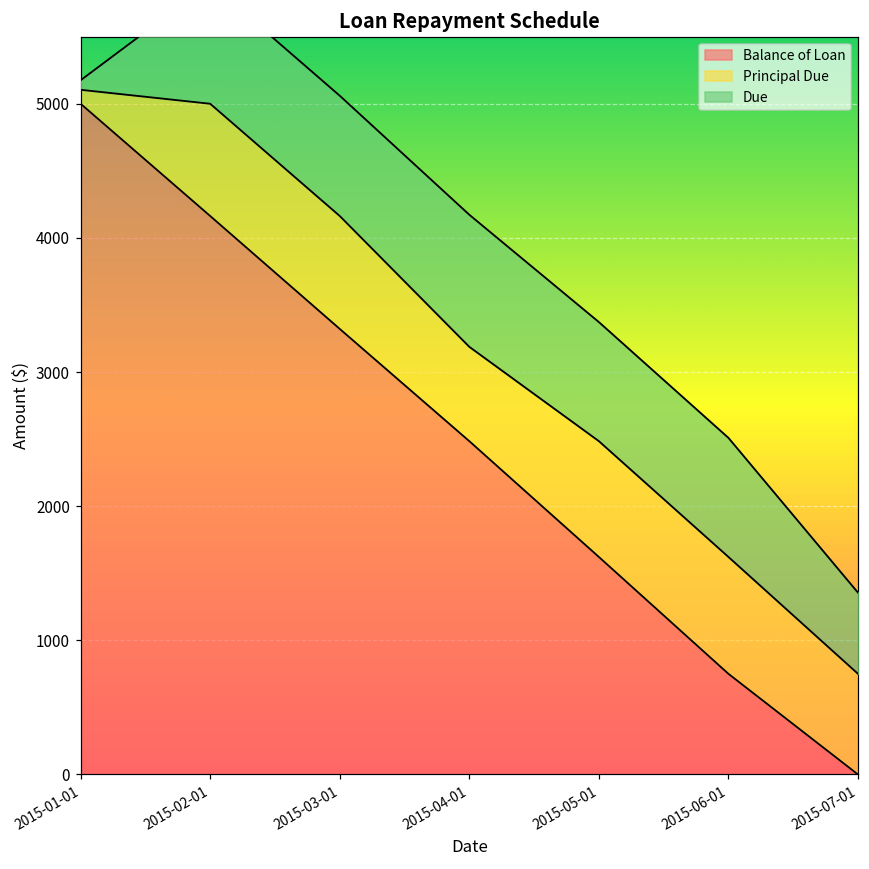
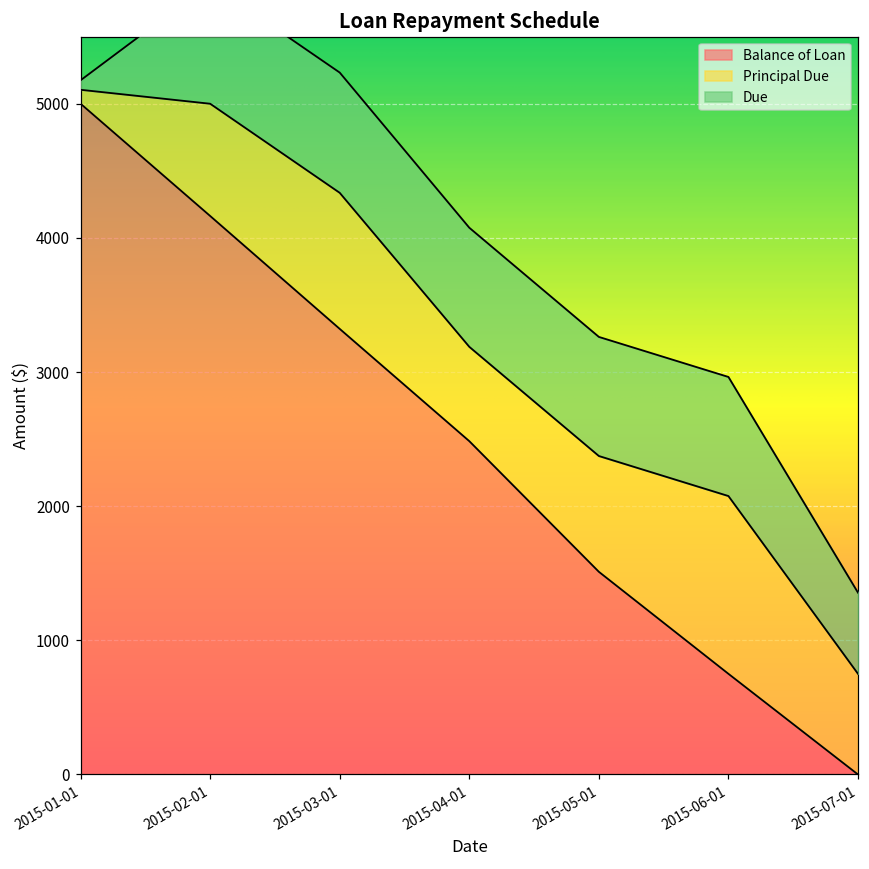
  {
    "Balance of Loan": {
      "2015-01-01": 5000,
      "2015-02-01": 4160,
      "2015-03-01": 3320,
      "2015-04-01": 2480,
-     "2015-05-01": 1620,
+     "2015-05-01": 1510,
      "2015-06-01": 750,
      "2015-07-01": 0
    },
    "Principal Due": {
      "2015-01-01": 100,
      "2015-02-01": 840,
-     "2015-03-01": 840,
+     "2015-03-01": 1010,
      "2015-04-01": 700,
      "2015-05-01": 860,
-     "2015-06-01": 870,
+     "2015-06-01": 1330,
      "2015-07-01": 750
    },
    "Due": {
      "2015-01-01": 70,
      "2015-03-01": 900,
-     "2015-04-01": 980,
+     "2015-04-01": 890,
      "2015-05-01": 890,
      "2015-06-01": 890,
      "2015-07-01": 600
    }
  }
